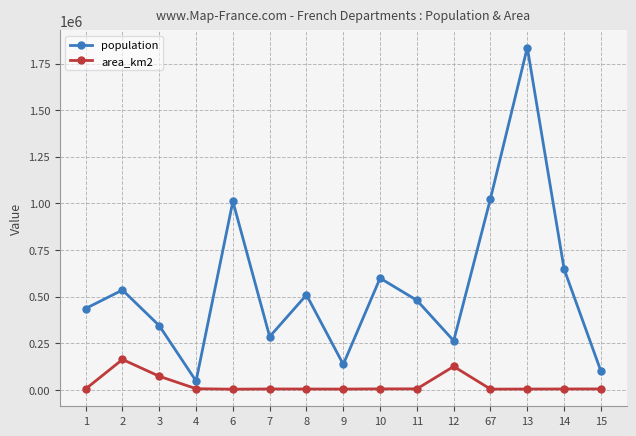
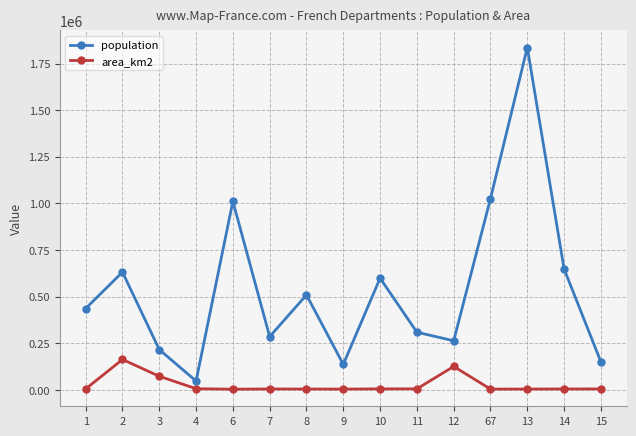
  {
    "population": {
      "1": 440000,
-     "2": 540000,
-     "3": 340000,
+     "2": 630000,
+     "3": 220000,
      "4": 50000,
      "6": 1010000,
      "7": 290000,
      "8": 510000,
      "9": 140000,
      "10": 600000,
-     "11": 480000,
+     "11": 310000,
      "12": 260000,
      "67": 1030000,
      "13": 1840000,
      "14": 650000,
-     "15": 100000
+     "15": 150000
    },
    "area_km2": {
      "1": 10000,
      "2": 160000,
      "3": 70000,
      "4": 10000,
      "6": 0,
      "7": 10000,
      "8": 10000,
      "9": 0,
      "10": 10000,
      "11": 10000,
      "12": 130000,
      "67": 0,
      "13": 10000,
      "14": 10000,
      "15": 10000
    }
  }
